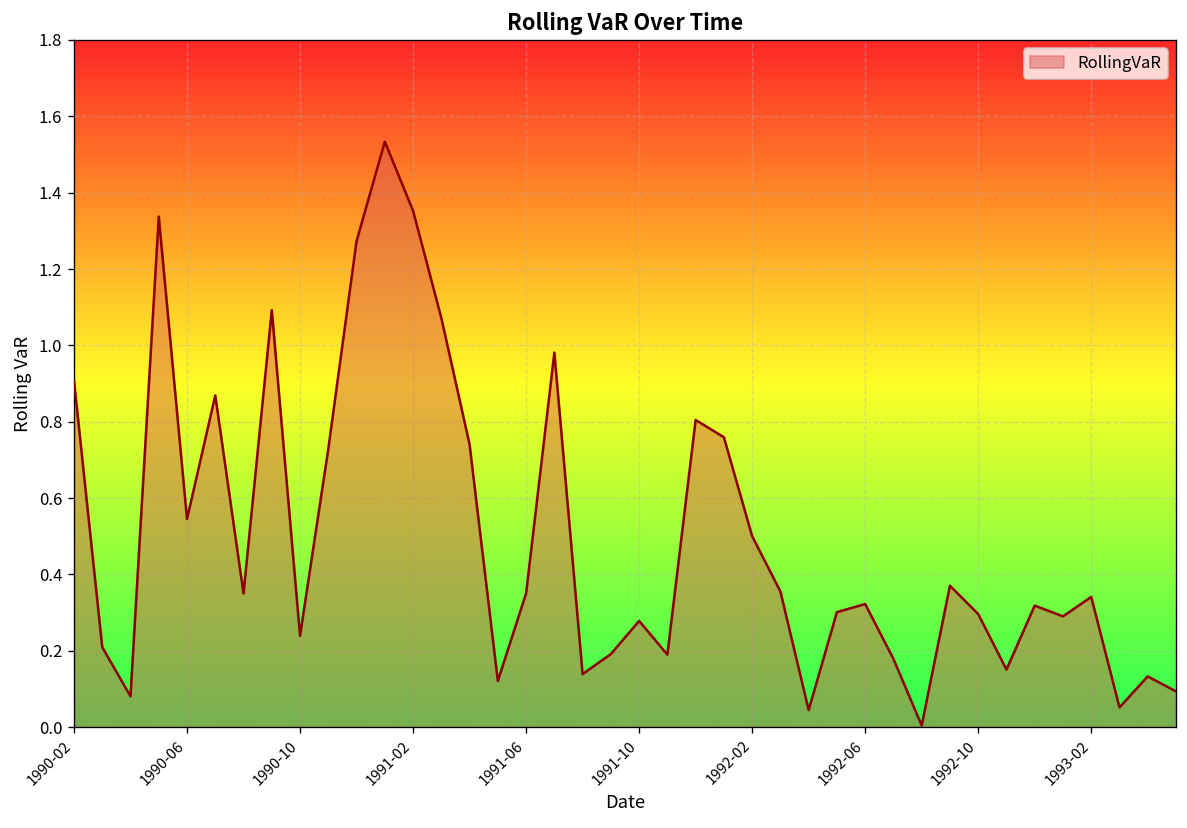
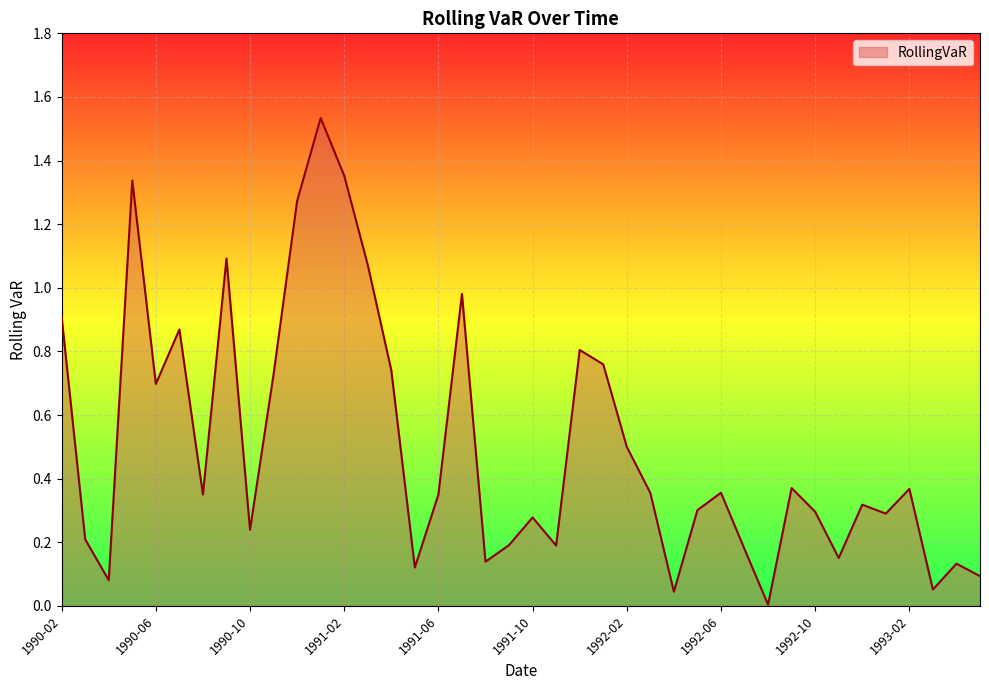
  {
    "1990-02": 0.91,
-   "1990-06": 0.55,
+   "1990-06": 0.70,
    "1990-10": 0.24,
    "1991-02": 1.35,
    "1991-06": 0.35,
    "1991-10": 0.28,
    "1992-02": 0.50,
-   "1992-06": 0.32,
+   "1992-06": 0.36,
    "1992-10": 0.30,
-   "1993-02": 0.34
+   "1993-02": 0.37
  }
